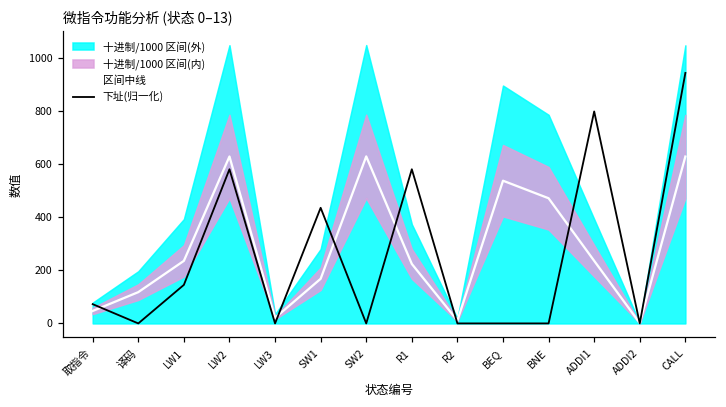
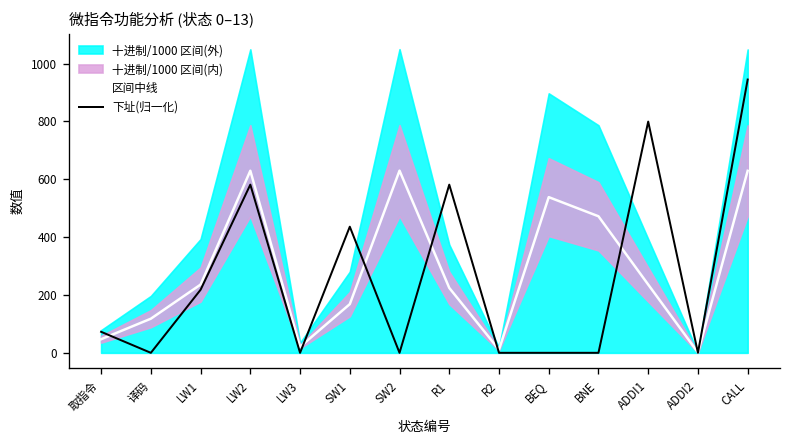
  {
    "区间中线": {
      "取指令": 50,
      "译码": 120,
      "LW1": 240,
      "LW2": 630,
      "SW1": 170,
      "SW2": 630,
      "R1": 220,
      "BEQ": 540,
      "BNE": 470,
      "ADDI1": 240,
      "CALL": 630
    },
    "十进制/1000 区间(外)": {
      "译码": 200,
      "LW1": 390,
      "LW2": 1050,
      "SW1": 280,
      "SW2": 1050,
      "R1": 370,
      "BEQ": 900,
      "BNE": 790,
      "ADDI1": 390,
      "CALL": 1050
    },
    "下址(归一化)": {
      "译码": 0,
-     "LW1": 150,
+     "LW1": 220,
      "LW2": 580,
      "LW3": 0,
      "SW1": 440,
      "SW2": 0,
      "R1": 580,
      "R2": 0,
      "BEQ": 0,
      "BNE": 0,
      "ADDI1": 800,
      "CALL": 940
    }
  }
